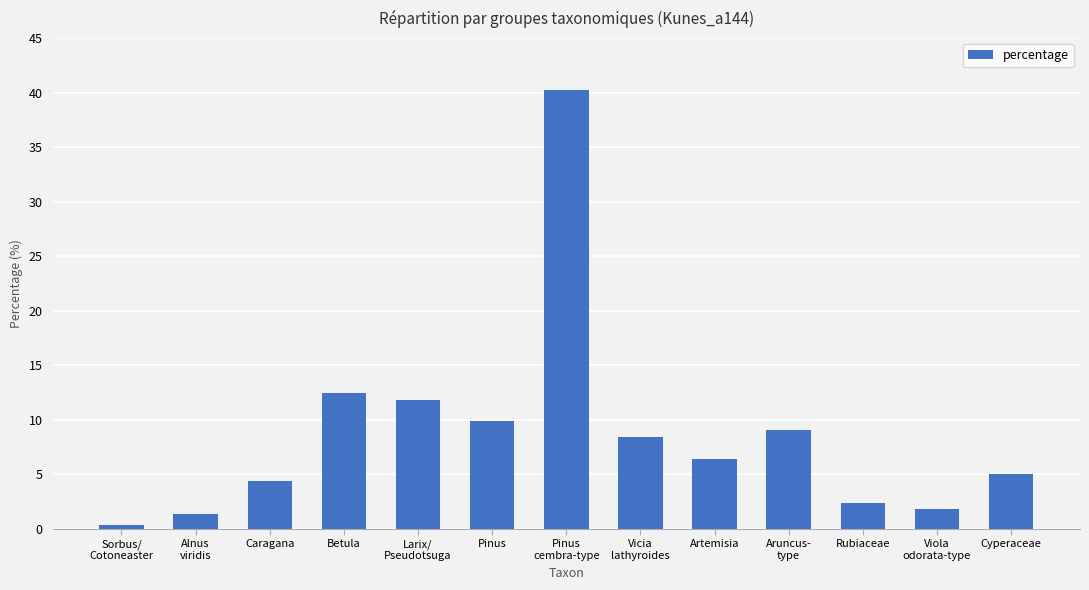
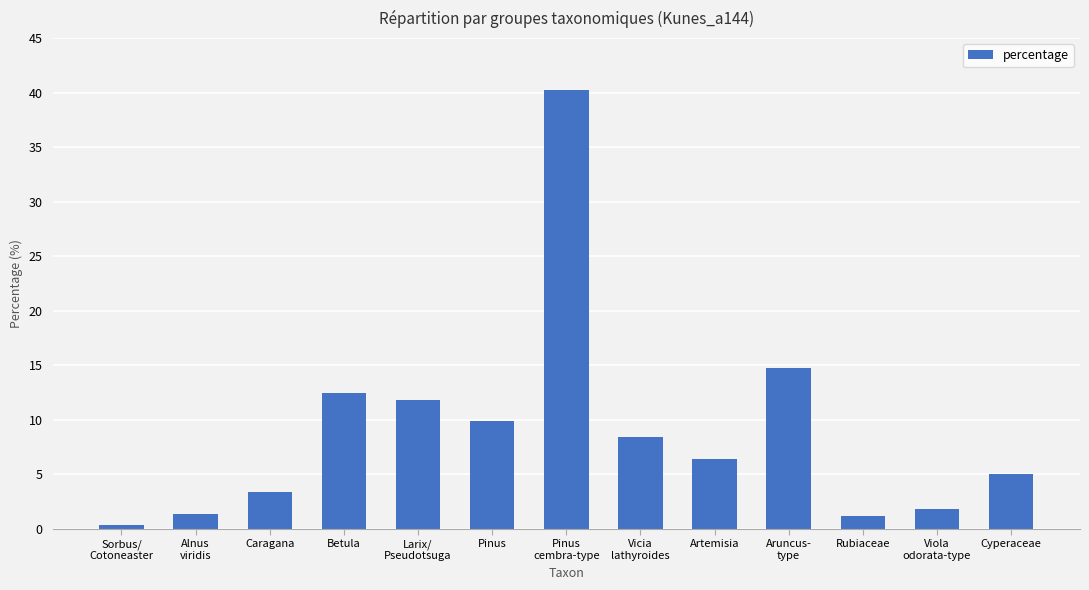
  {
    "Sorbus/ Cotoneaster": 0.3,
    "Alnus viridis": 1.3,
-   "Caragana": 4.4,
+   "Caragana": 3.4,
    "Betula": 12.4,
    "Larix/ Pseudotsuga": 11.8,
    "Pinus": 9.9,
    "Pinus cembra-type": 40.3,
    "Vicia lathyroides": 8.4,
    "Artemisia": 6.4,
-   "Aruncus- type": 9.1,
-   "Rubiaceae": 2.3,
+   "Aruncus- type": 14.8,
+   "Rubiaceae": 1.2,
    "Viola odorata-type": 1.8,
    "Cyperaceae": 5.0
  }
